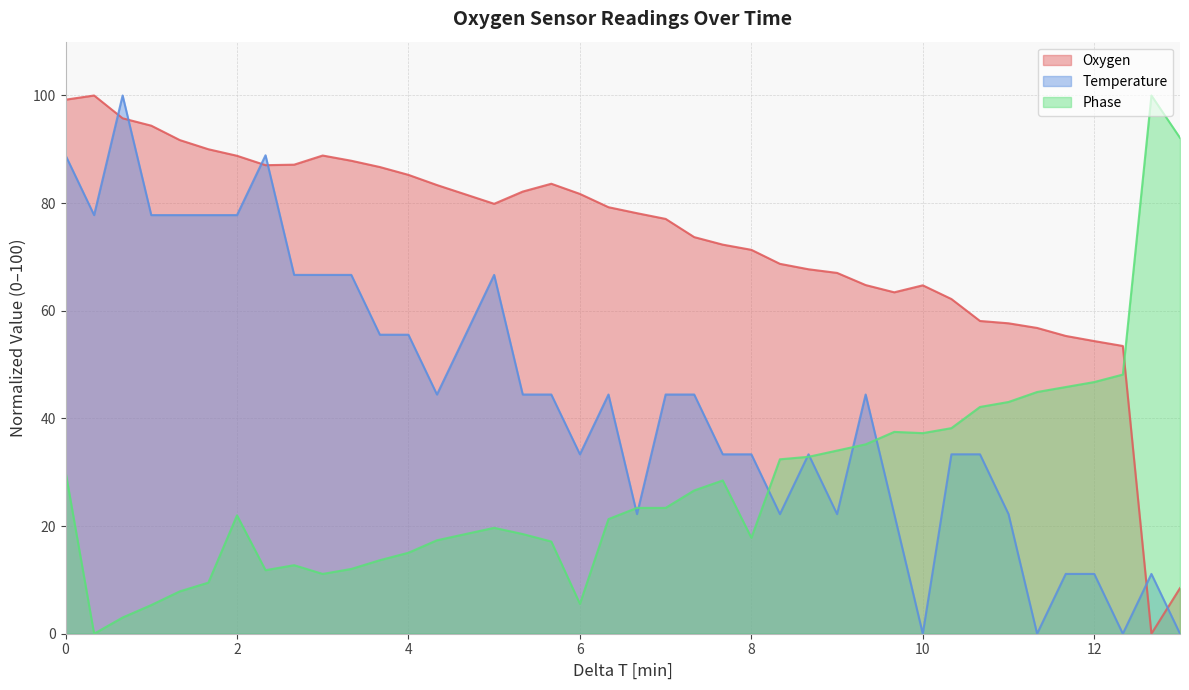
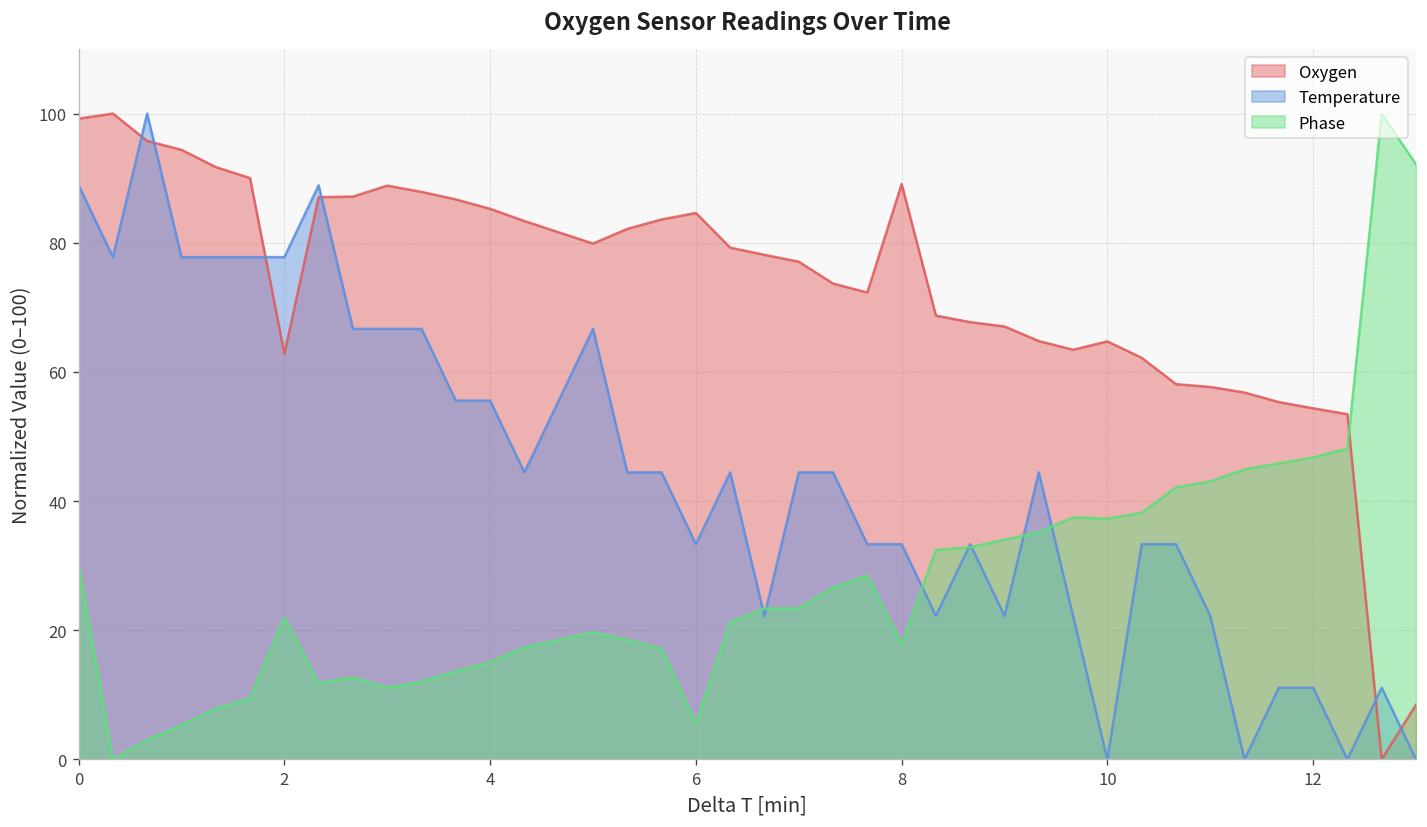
  {
    "Oxygen": {
      "0": 99,
-     "2": 89,
+     "2": 63,
      "4": 85,
-     "6": 82,
-     "8": 71,
+     "6": 85,
+     "8": 89,
      "10": 65,
      "12": 54
    },
    "Temperature": {
      "0": 89,
      "2": 78,
      "4": 56,
      "6": 33,
      "8": 33,
      "10": 0,
      "12": 11
    },
    "Phase": {
      "0": 30,
      "2": 22,
      "4": 15,
      "6": 6,
      "8": 18,
      "10": 37,
      "12": 47
    }
  }
